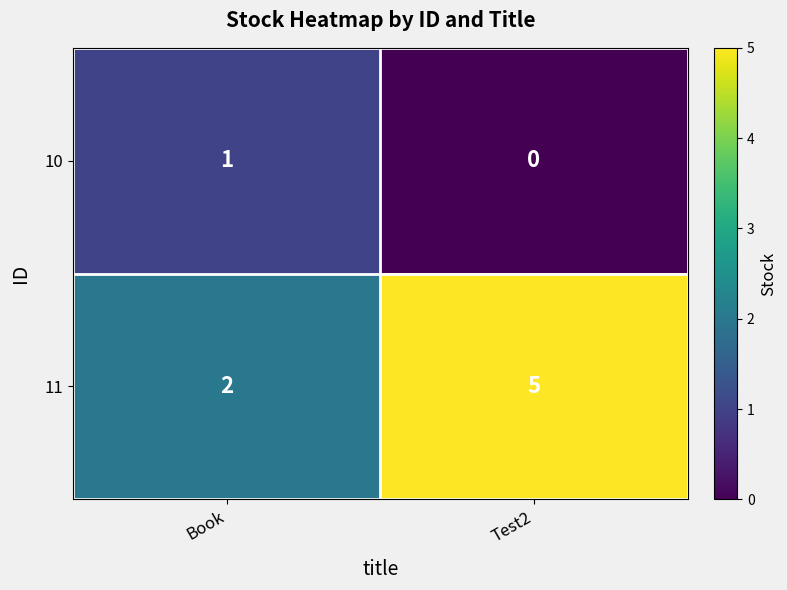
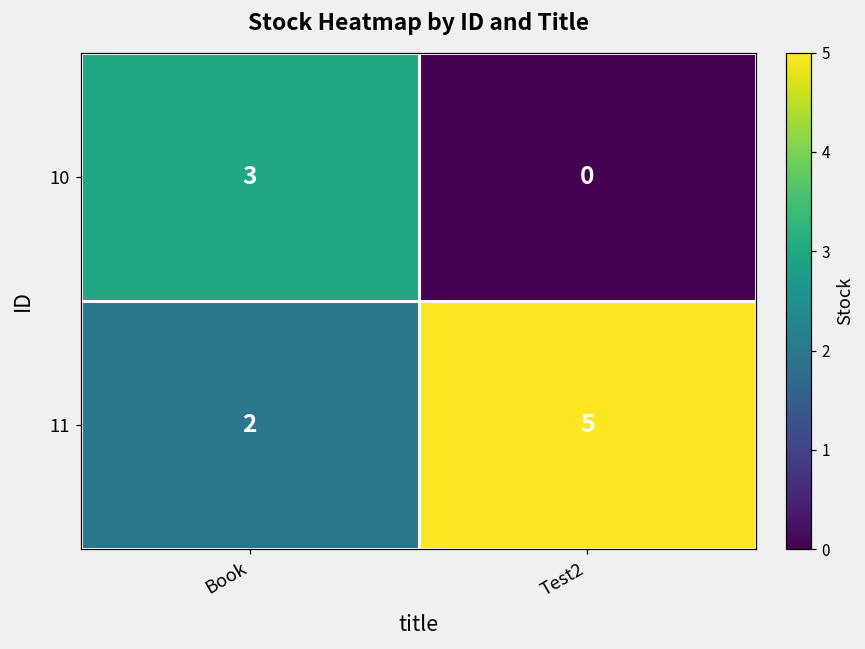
  {
    "10": {
-     "Book": 1,
+     "Book": 3,
      "Test2": 0
    },
    "11": {
      "Book": 2,
      "Test2": 5
    }
  }
